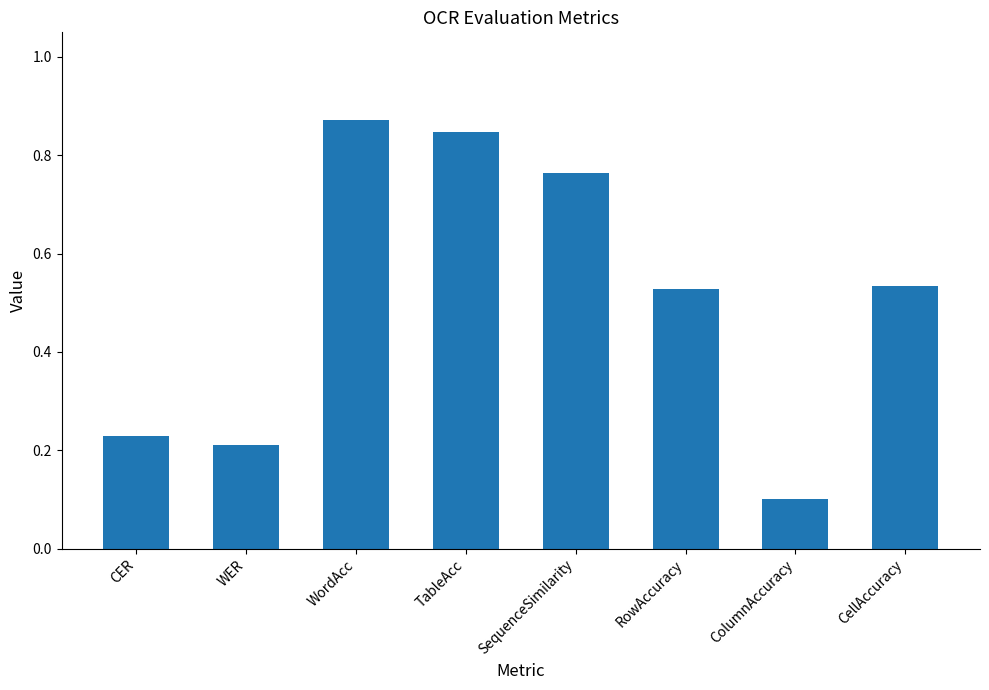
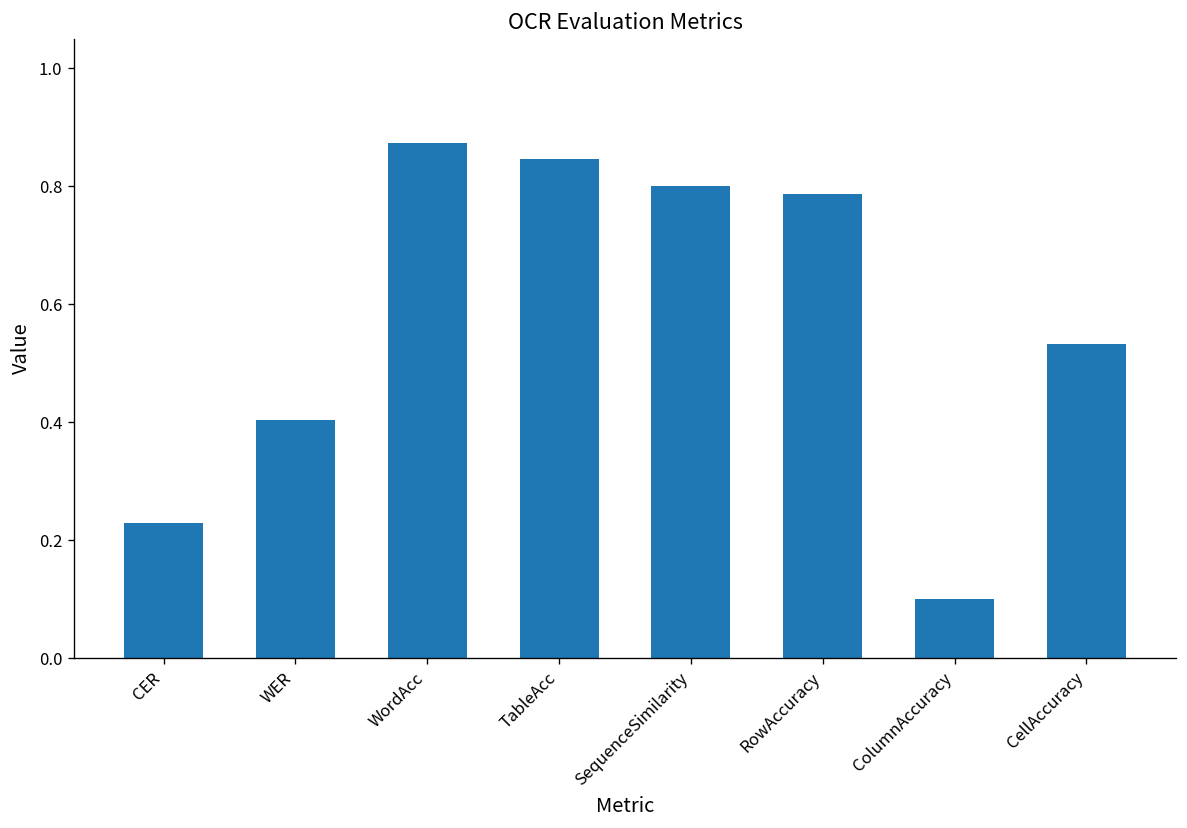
  {
    "CER": 0.23,
-   "WER": 0.21,
+   "WER": 0.40,
    "WordAcc": 0.87,
    "TableAcc": 0.85,
-   "SequenceSimilarity": 0.76,
-   "RowAccuracy": 0.53,
+   "SequenceSimilarity": 0.80,
+   "RowAccuracy": 0.79,
    "ColumnAccuracy": 0.10,
    "CellAccuracy": 0.53
  }
